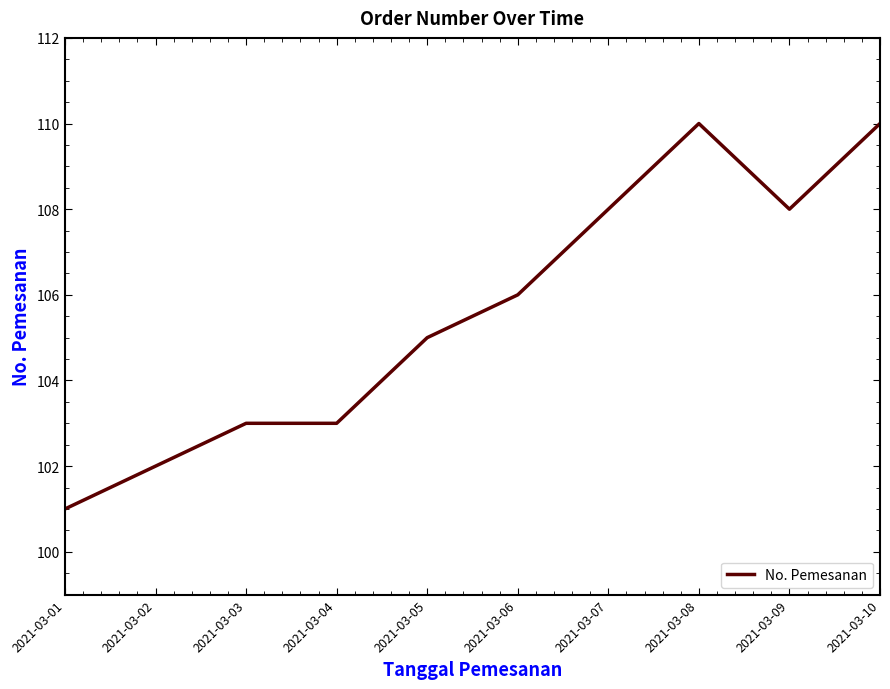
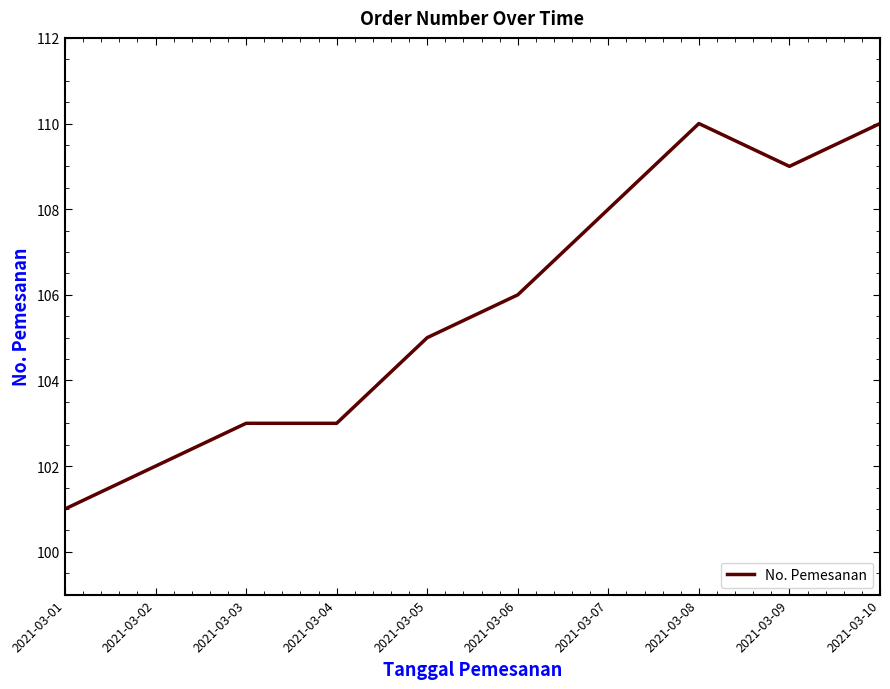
  {
    "2021-03-01": 101,
    "2021-03-02": 102,
    "2021-03-03": 103,
    "2021-03-04": 103,
    "2021-03-05": 105,
    "2021-03-06": 106,
    "2021-03-07": 108,
    "2021-03-08": 110,
-   "2021-03-09": 108,
+   "2021-03-09": 109,
    "2021-03-10": 110
  }
